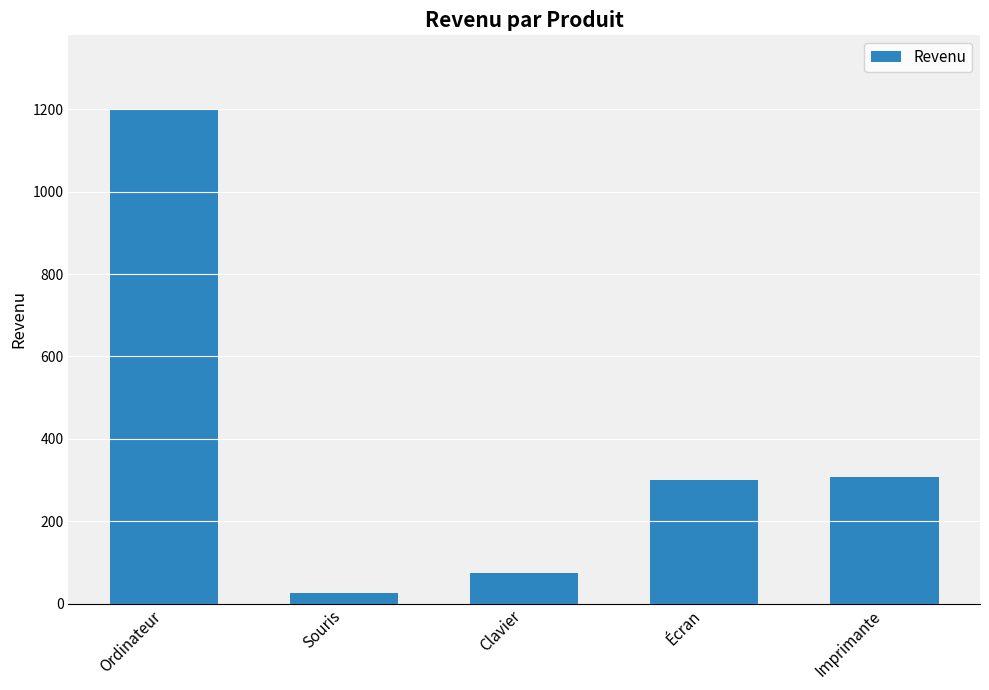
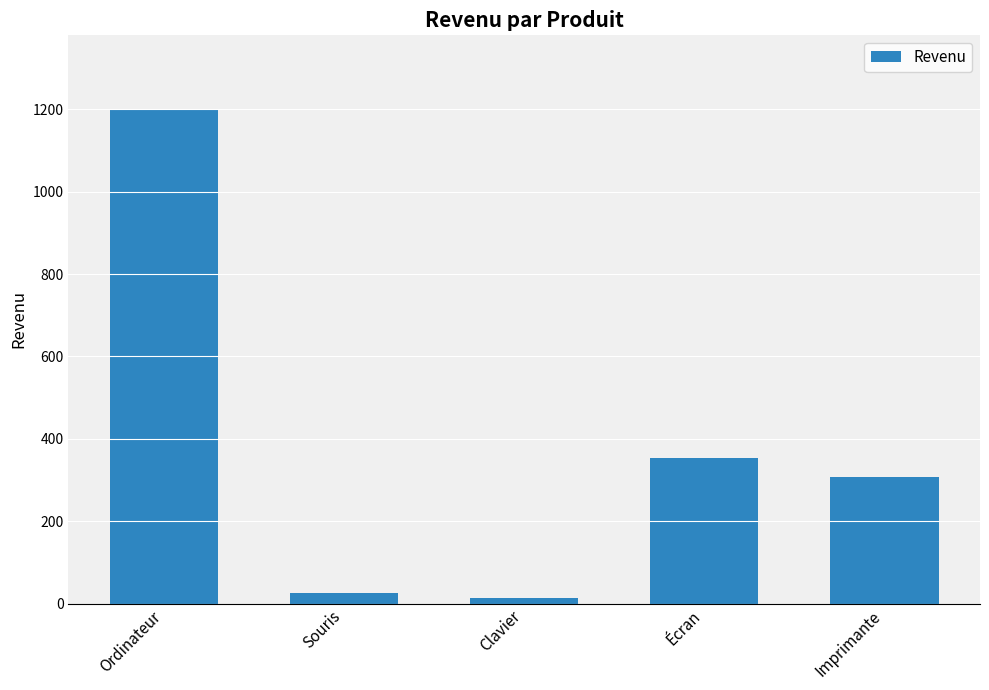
  {
    "Ordinateur": 1200,
    "Souris": 30,
-   "Clavier": 80,
-   "Écran": 300,
+   "Clavier": 10,
+   "Écran": 350,
    "Imprimante": 310
  }
